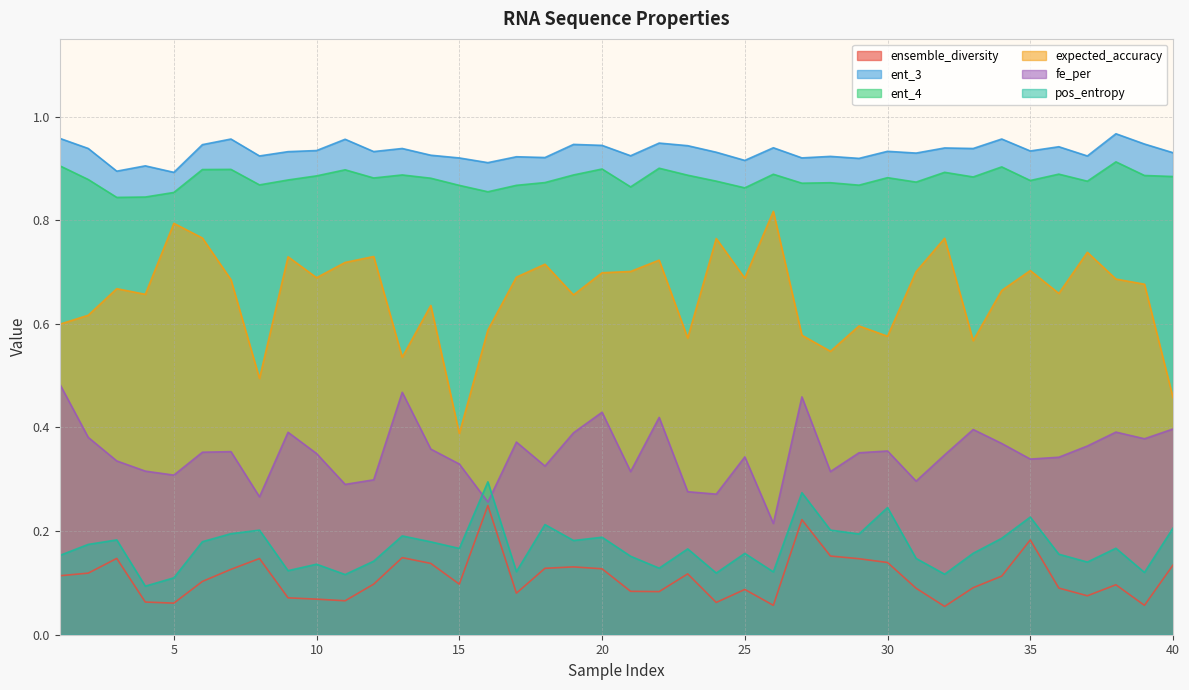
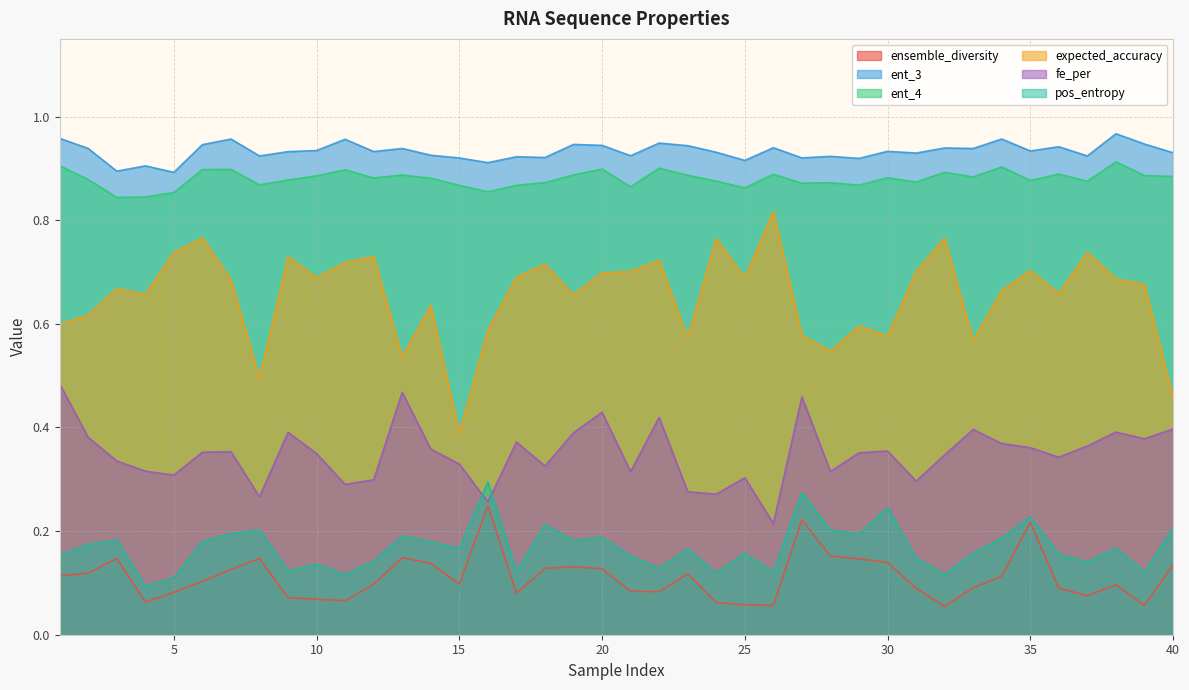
  {
    "ensemble_diversity": {
-     "5": 0.06,
+     "5": 0.08,
      "10": 0.07,
      "15": 0.10,
      "20": 0.13,
-     "25": 0.09,
+     "25": 0.06,
      "30": 0.14,
-     "35": 0.18,
+     "35": 0.22,
      "40": 0.13
    },
    "expected_accuracy": {
-     "5": 0.79,
+     "5": 0.74,
      "10": 0.69,
      "15": 0.39,
      "20": 0.70,
      "25": 0.69,
      "30": 0.58,
      "35": 0.70,
      "40": 0.46
    },
    "fe_per": {
      "5": 0.31,
      "10": 0.35,
      "15": 0.33,
      "20": 0.43,
-     "25": 0.34,
+     "25": 0.30,
      "30": 0.35,
-     "35": 0.34,
+     "35": 0.36,
      "40": 0.40
    }
  }
